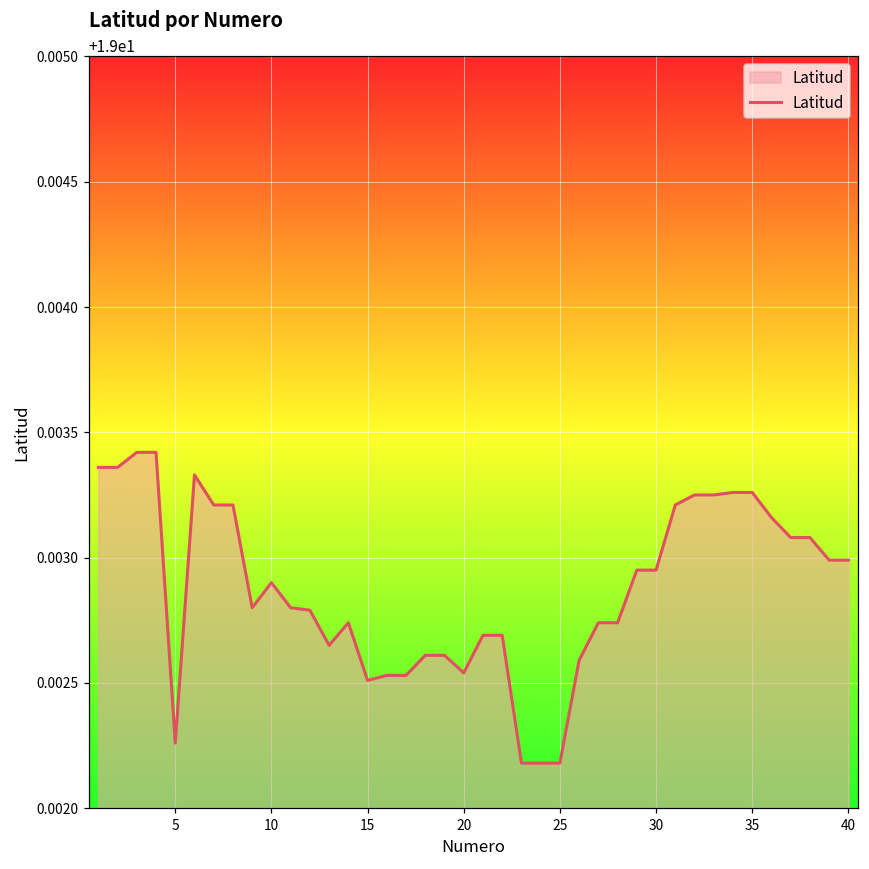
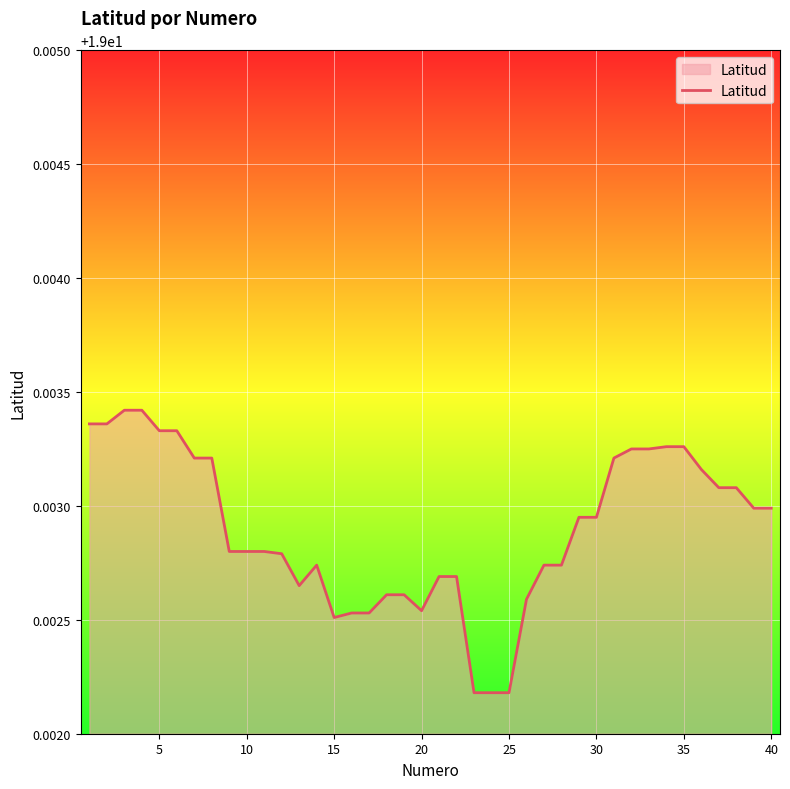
  {
-   "5": 19.00226,
-   "10": 19.0029,
+   "5": 19.00333,
+   "10": 19.0028,
    "15": 19.00251,
    "20": 19.00254,
    "25": 19.00218,
    "30": 19.00295,
    "35": 19.00326,
    "40": 19.00299
  }
